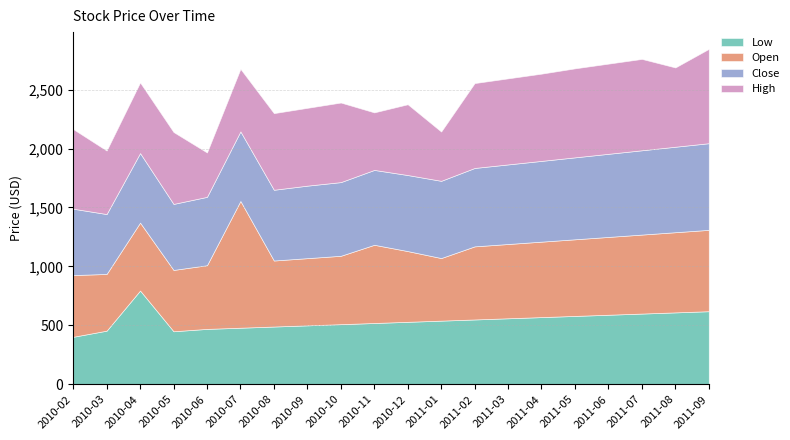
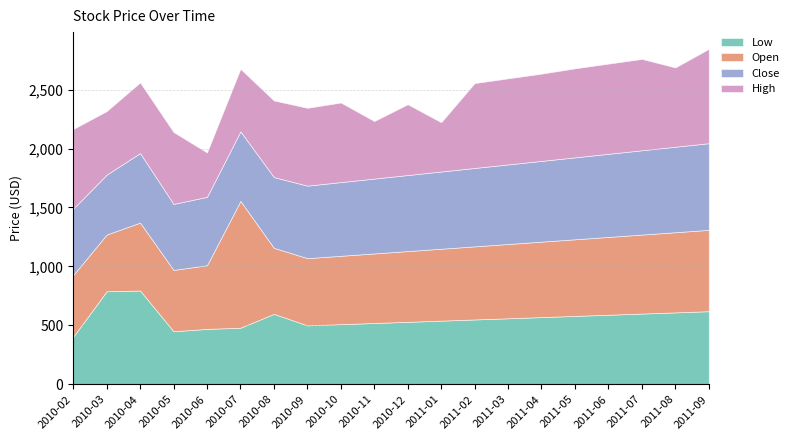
  {
    "Low": {
      "2010-02": "400",
-     "2010-03": "460",
+     "2010-03": "790",
      "2010-04": "800",
      "2010-05": "450",
      "2010-06": "470",
      "2010-07": "480",
-     "2010-08": "490",
+     "2010-08": "600",
      "2010-09": "500",
      "2010-10": "510",
      "2010-11": "520",
      "2010-12": "530",
      "2011-01": "540",
      "2011-02": "550",
      "2011-03": "560",
      "2011-04": "570",
      "2011-05": "580",
      "2011-06": "590",
      "2011-07": "600",
      "2011-08": "610",
      "2011-09": "620"
    },
    "Open": {
      "2010-02": "520",
      "2010-03": "480",
      "2010-04": "580",
      "2010-05": "520",
      "2010-06": "540",
      "2010-07": "1,080",
      "2010-08": "560",
      "2010-09": "570",
      "2010-10": "580",
-     "2010-11": "660",
+     "2010-11": "590",
      "2010-12": "600",
-     "2011-01": "530",
+     "2011-01": "610",
      "2011-02": "620",
      "2011-03": "630",
      "2011-04": "640",
      "2011-05": "650",
      "2011-06": "660",
      "2011-07": "670",
      "2011-08": "680",
      "2011-09": "690"
    },
    "Close": {
      "2010-02": "560",
      "2010-03": "510",
      "2010-04": "590",
      "2010-05": "560",
      "2010-06": "580",
      "2010-07": "590",
      "2010-08": "600",
      "2010-09": "620",
      "2010-10": "630",
      "2010-11": "640",
      "2010-12": "650",
      "2011-01": "660",
      "2011-02": "670",
      "2011-03": "680",
      "2011-04": "690",
      "2011-05": "700",
      "2011-06": "710",
      "2011-07": "720",
      "2011-08": "730",
      "2011-09": "740"
    },
    "High": {
      "2010-02": "680",
      "2010-03": "540",
      "2010-04": "600",
      "2010-05": "610",
      "2010-06": "380",
      "2010-07": "530",
      "2010-08": "650",
      "2010-09": "660",
      "2010-10": "680",
      "2010-11": "490",
      "2010-12": "600",
      "2011-01": "420",
      "2011-02": "720",
      "2011-03": "730",
      "2011-04": "740",
      "2011-05": "760",
      "2011-06": "770",
      "2011-07": "780",
      "2011-08": "670",
      "2011-09": "800"
    }
  }
